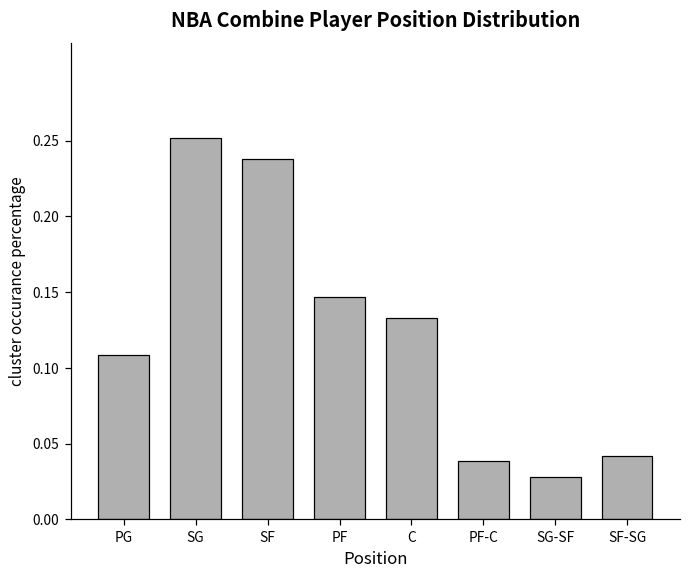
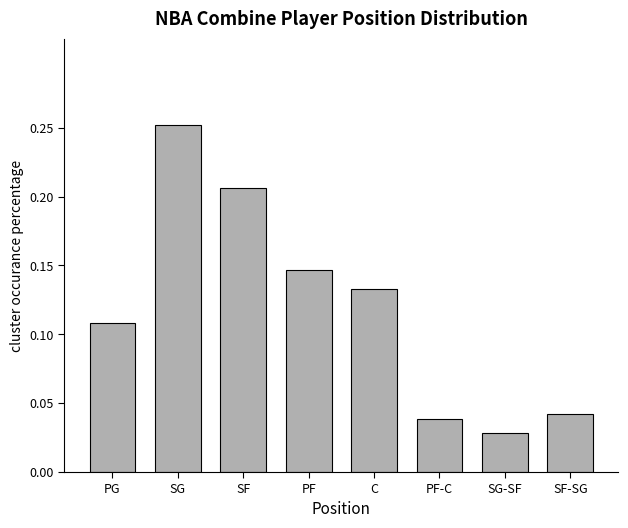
  {
    "PG": 0.108,
    "SG": 0.252,
-   "SF": 0.238,
+   "SF": 0.206,
    "PF": 0.147,
    "C": 0.133,
    "PF-C": 0.038,
    "SG-SF": 0.028,
    "SF-SG": 0.042
  }
